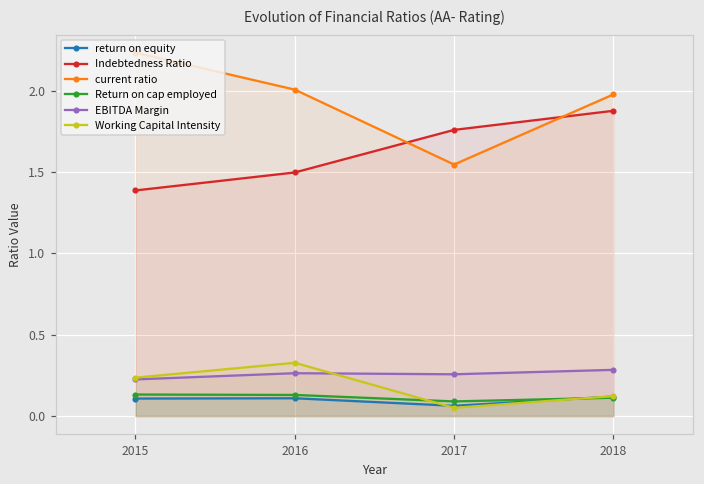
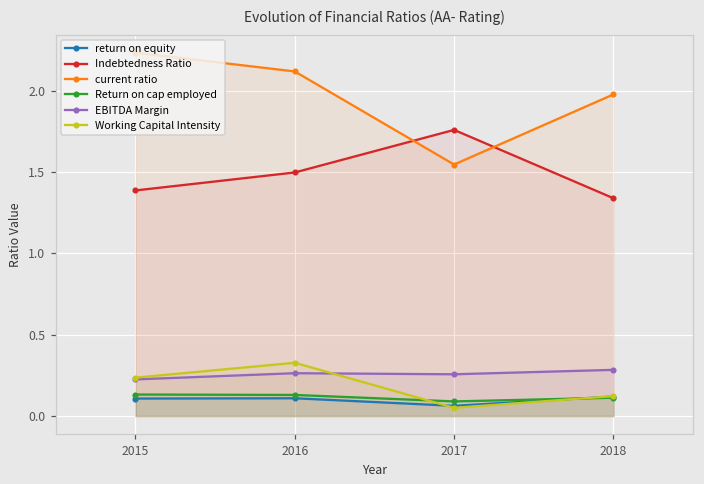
  {
    "return on equity": {
      "2015": 0.11,
      "2016": 0.11
    },
    "Indebtedness Ratio": {
      "2015": 1.39,
      "2016": 1.50,
      "2017": 1.76,
-     "2018": 1.88
+     "2018": 1.34
    },
    "current ratio": {
-     "2016": 2.01,
+     "2016": 2.12,
      "2017": 1.55,
      "2018": 1.98
    },
    "Return on cap employed": {
      "2015": 0.13,
      "2016": 0.13,
      "2017": 0.09
    },
    "EBITDA Margin": {
      "2016": 0.26,
      "2017": 0.26,
      "2018": 0.28
    },
    "Working Capital Intensity": {
      "2016": 0.33
    }
  }
